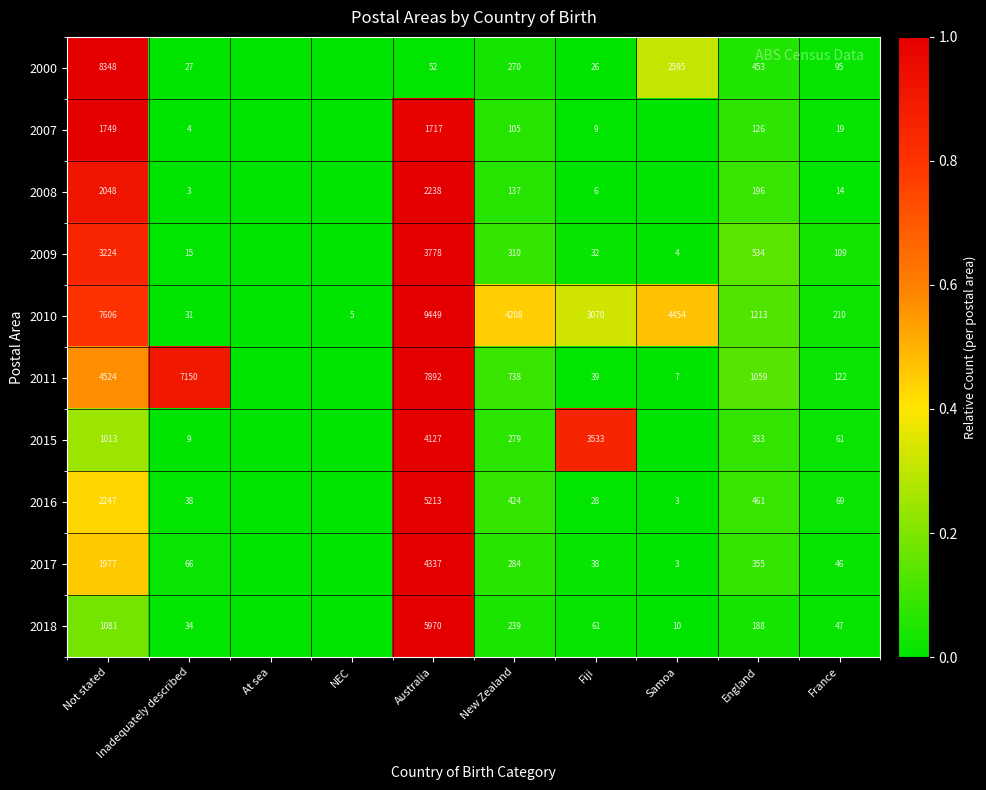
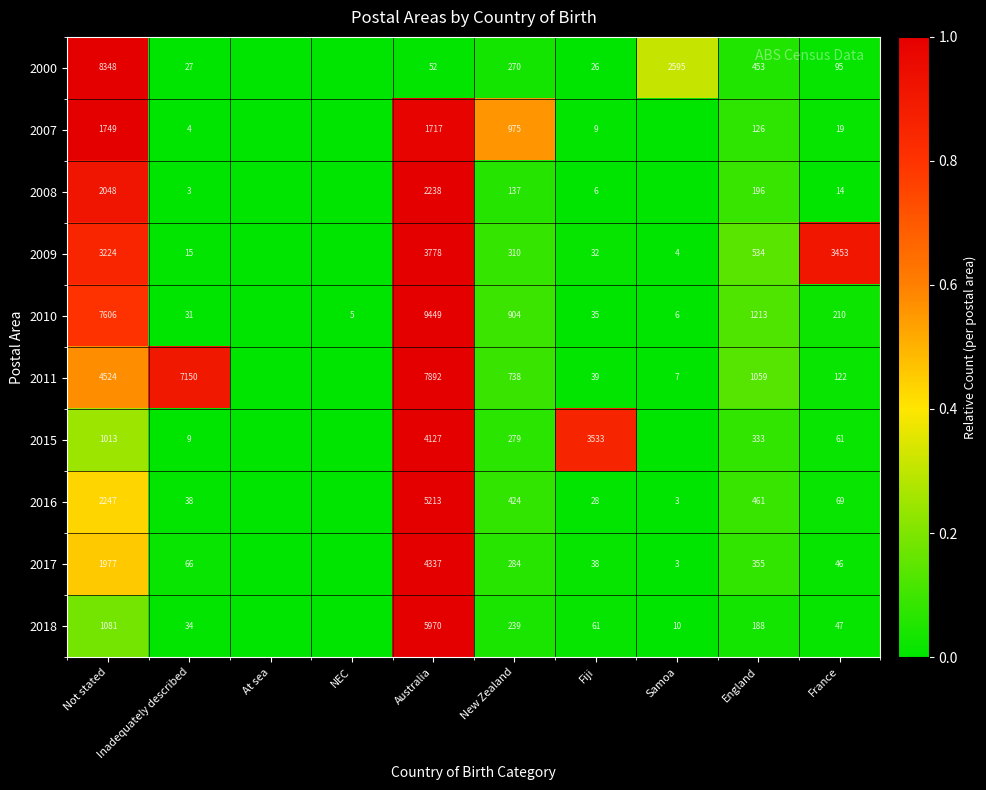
  {
    "2000": {
      "Not stated": 8348,
      "Inadequately described": 27,
      "Australia": 52,
      "New Zealand": 270,
      "Fiji": 26,
      "Samoa": 2595,
      "England": 453
    },
    "2007": {
      "Not stated": 1749,
      "Inadequately described": 4,
      "Australia": 1717,
-     "New Zealand": 105,
+     "New Zealand": 975,
      "Fiji": 9,
      "England": 126,
      "France": 19
    },
    "2008": {
      "Not stated": 2048,
      "Inadequately described": 3,
      "Australia": 2238,
      "New Zealand": 137,
      "Fiji": 6,
      "England": 196,
      "France": 14
    },
    "2009": {
      "Not stated": 3224,
      "Inadequately described": 15,
      "Australia": 3778,
      "New Zealand": 310,
      "Fiji": 32,
      "Samoa": 4,
      "England": 534,
-     "France": 109
+     "France": 3453
    },
    "2010": {
      "Not stated": 7606,
      "Inadequately described": 31,
      "NEC": 5,
      "Australia": 9449,
-     "New Zealand": 4208,
-     "Fiji": 3070,
-     "Samoa": 4454,
+     "New Zealand": 904,
+     "Fiji": 35,
+     "Samoa": 6,
      "England": 1213,
      "France": 210
    },
    "2011": {
      "Not stated": 4524,
      "Inadequately described": 7150,
      "Australia": 7892,
      "New Zealand": 738,
      "Fiji": 39,
      "Samoa": 7,
      "England": 1059,
      "France": 122
    },
    "2015": {
      "Not stated": 1013,
      "Inadequately described": 9,
      "Australia": 4127,
      "New Zealand": 279,
      "Fiji": 3533,
      "England": 333,
      "France": 61
    },
    "2016": {
      "Not stated": 2247,
      "Inadequately described": 38,
      "Australia": 5213,
      "New Zealand": 424,
      "Fiji": 28,
      "Samoa": 3,
      "England": 461,
      "France": 69
    },
    "2017": {
      "Not stated": 1977,
      "Inadequately described": 66,
      "Australia": 4337,
      "New Zealand": 284,
      "Fiji": 38,
      "Samoa": 3,
      "England": 355,
      "France": 46
    },
    "2018": {
      "Not stated": 1081,
      "Inadequately described": 34,
      "Australia": 5970,
      "New Zealand": 239,
      "Fiji": 61,
      "Samoa": 10,
      "England": 188,
      "France": 47
    }
  }
